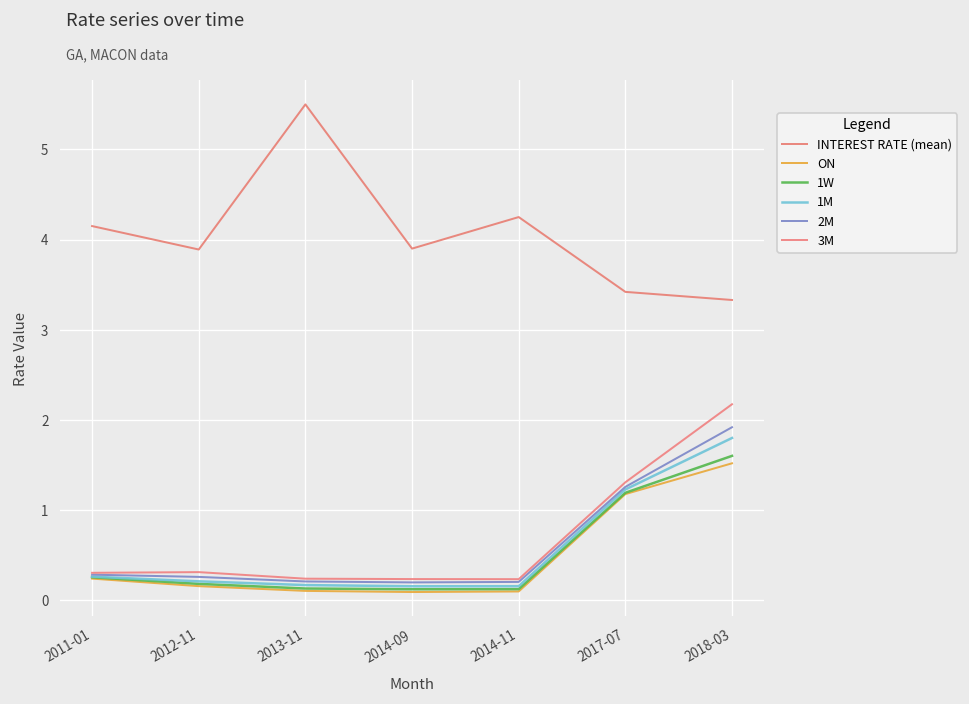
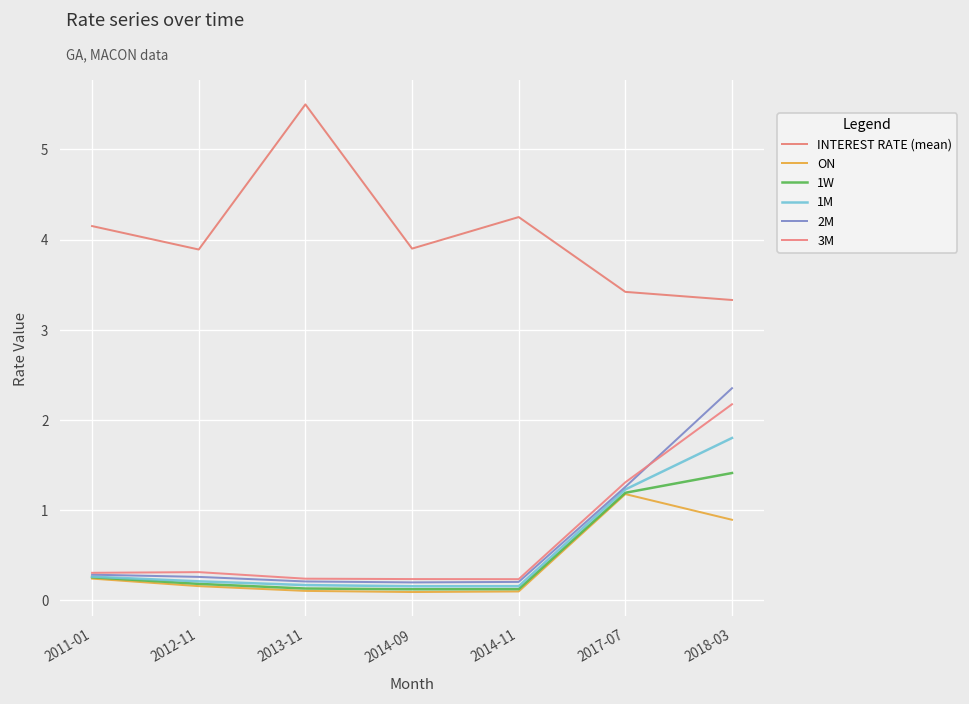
  {
    "ON": {
-     "2018-03": 1.5
+     "2018-03": 0.9
    },
    "1W": {
-     "2018-03": 1.6
+     "2018-03": 1.4
    },
    "1M": {
      "2013-11": 0.2,
      "2018-03": 1.8
    },
    "2M": {
      "2012-11": 0.3,
      "2014-09": 0.2,
-     "2018-03": 1.9
+     "2018-03": 2.4
    }
  }
